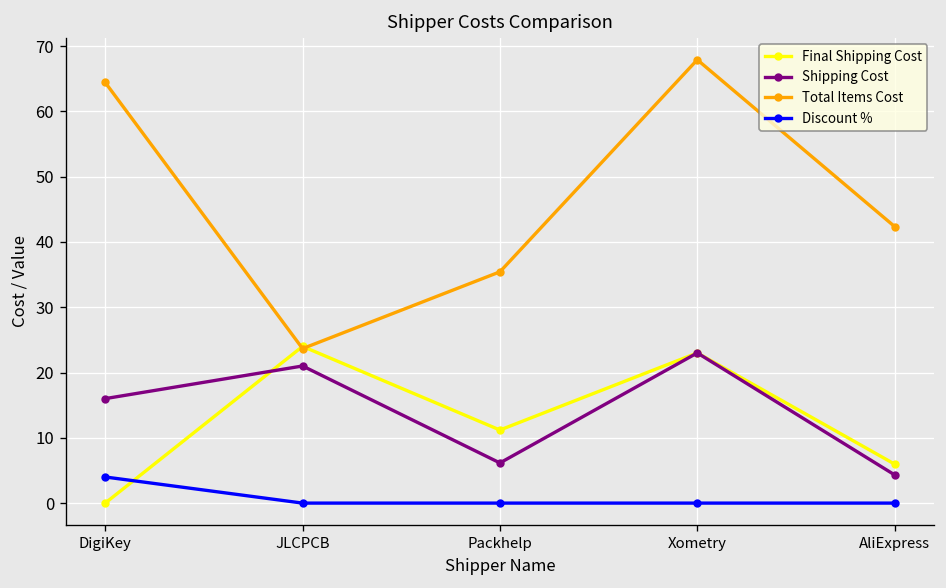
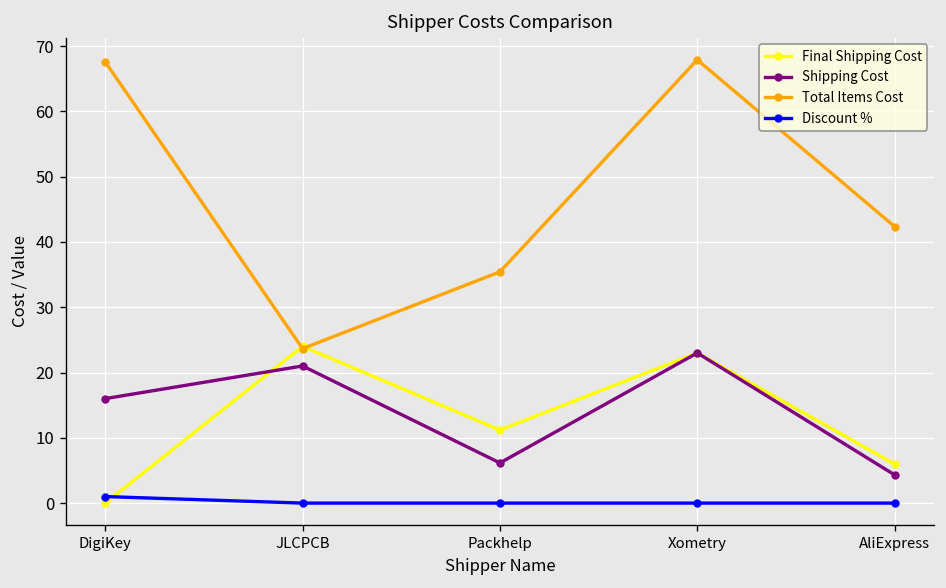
  {
    "Final Shipping Cost": {
      "DigiKey": 0,
      "Packhelp": 11,
      "AliExpress": 6
    },
    "Shipping Cost": {
      "DigiKey": 16,
      "JLCPCB": 21,
      "Packhelp": 6,
      "AliExpress": 4
    },
    "Total Items Cost": {
-     "DigiKey": 64,
+     "DigiKey": 68,
      "Packhelp": 35,
      "Xometry": 68,
      "AliExpress": 42
    },
    "Discount %": {
-     "DigiKey": 4,
+     "DigiKey": 1,
      "JLCPCB": 0,
      "Packhelp": 0,
      "Xometry": 0,
      "AliExpress": 0
    }
  }
